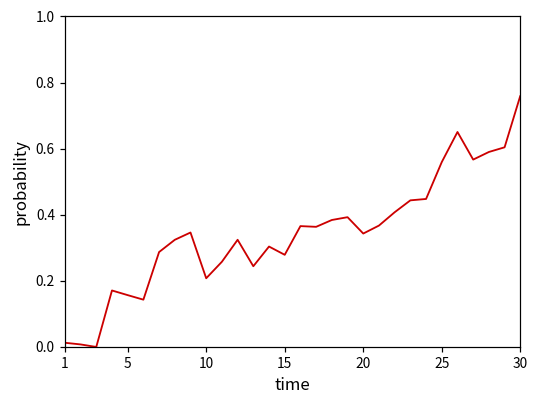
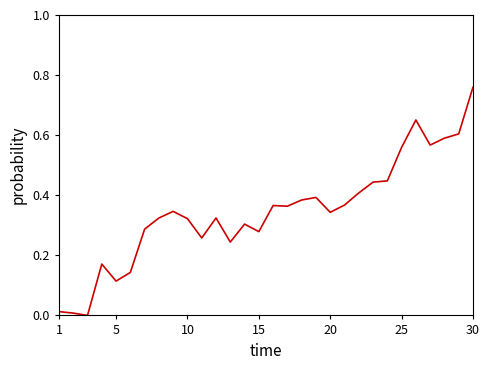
  {
    "1": 0.01,
-   "5": 0.16,
-   "10": 0.21,
+   "5": 0.11,
+   "10": 0.32,
    "15": 0.28,
    "20": 0.34,
    "25": 0.56,
    "30": 0.76
  }
